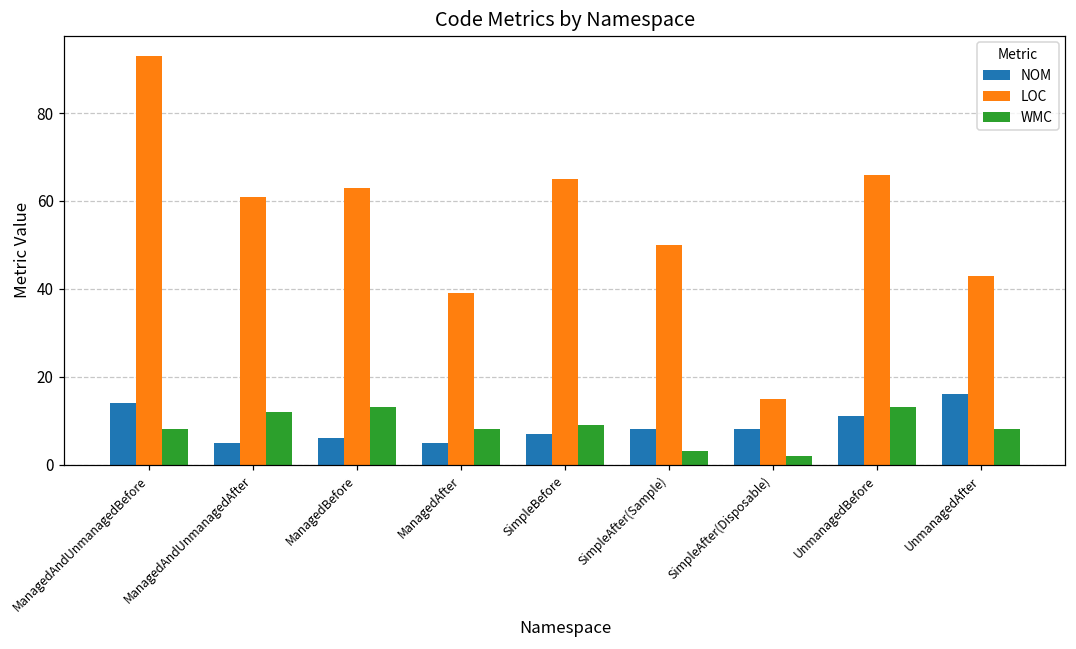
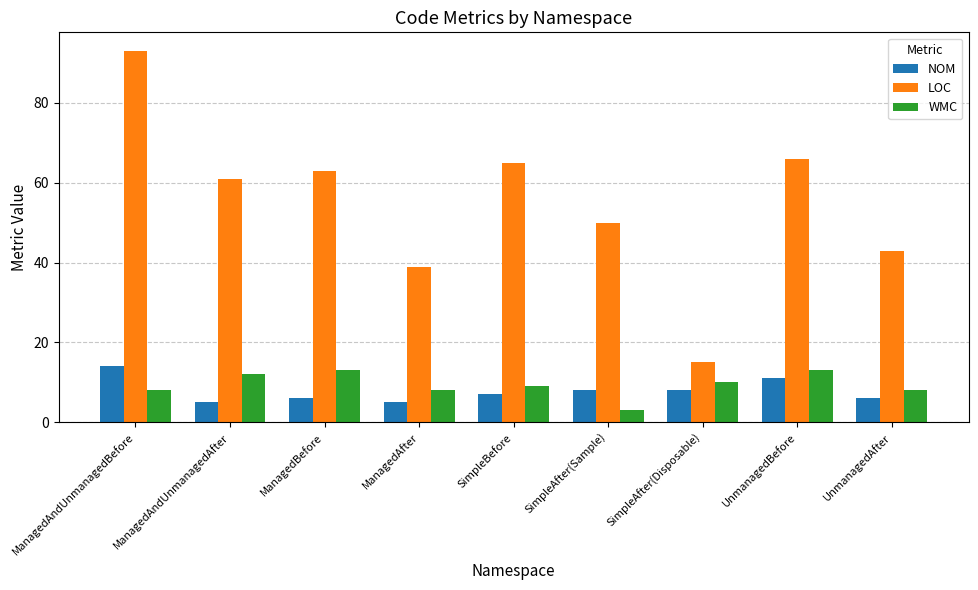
  {
    "NOM": {
      "ManagedAndUnmanagedBefore": 14,
      "ManagedAndUnmanagedAfter": 5,
      "ManagedBefore": 6,
      "ManagedAfter": 5,
      "SimpleBefore": 7,
      "SimpleAfter(Sample)": 8,
      "SimpleAfter(Disposable)": 8,
      "UnmanagedBefore": 11,
-     "UnmanagedAfter": 16
+     "UnmanagedAfter": 6
    },
    "LOC": {
      "ManagedAndUnmanagedBefore": 93,
      "ManagedAndUnmanagedAfter": 61,
      "ManagedBefore": 63,
      "ManagedAfter": 39,
      "SimpleBefore": 65,
      "SimpleAfter(Sample)": 50,
      "SimpleAfter(Disposable)": 15,
      "UnmanagedBefore": 66,
      "UnmanagedAfter": 43
    },
    "WMC": {
      "ManagedAndUnmanagedBefore": 8,
      "ManagedAndUnmanagedAfter": 12,
      "ManagedBefore": 13,
      "ManagedAfter": 8,
      "SimpleBefore": 9,
      "SimpleAfter(Sample)": 3,
-     "SimpleAfter(Disposable)": 2,
+     "SimpleAfter(Disposable)": 10,
      "UnmanagedBefore": 13,
      "UnmanagedAfter": 8
    }
  }
